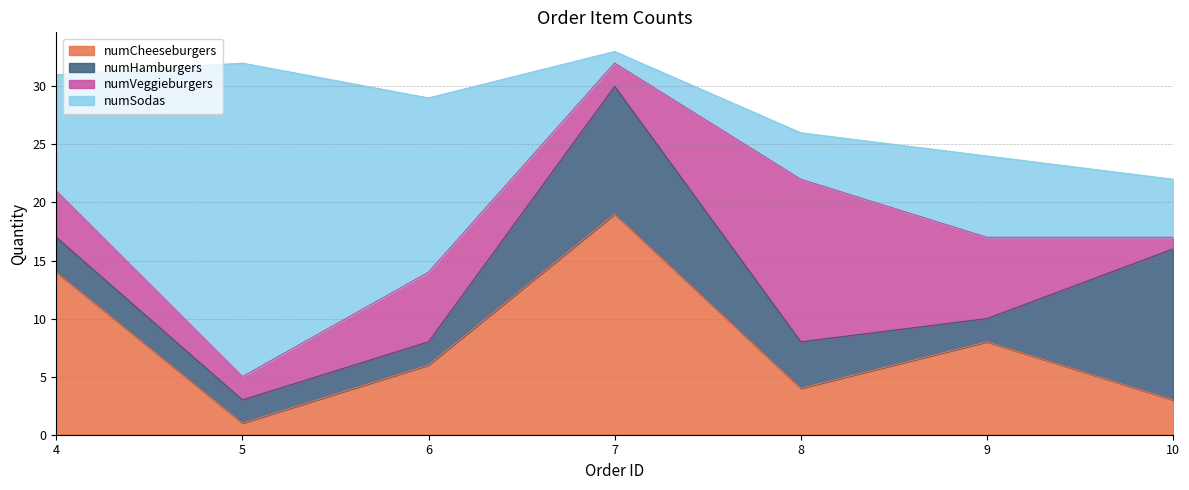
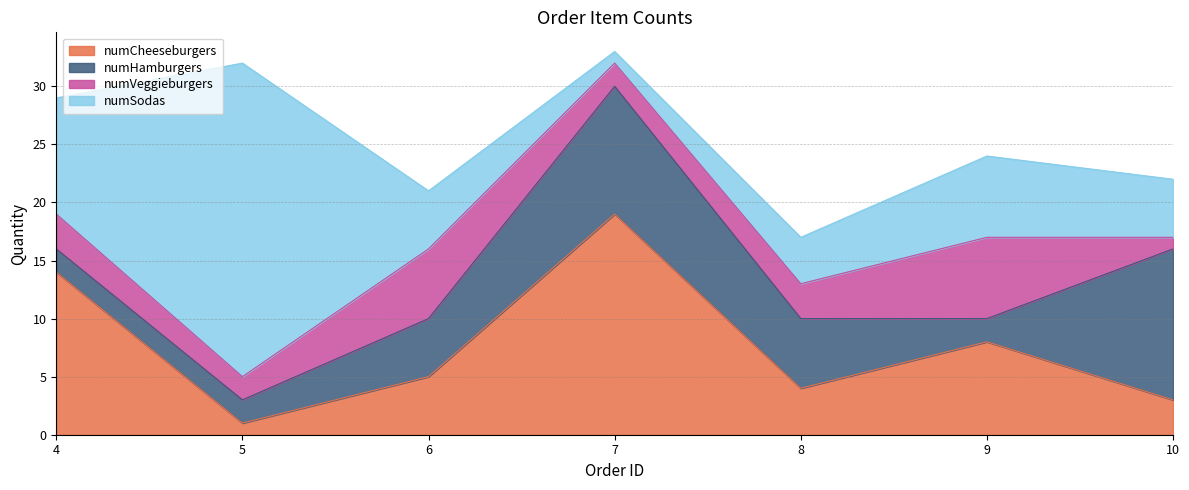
  {
    "numCheeseburgers": {
      "4": 14,
      "5": 1,
-     "6": 6,
+     "6": 5,
      "7": 19,
      "8": 4,
      "9": 8,
      "10": 3
    },
    "numHamburgers": {
-     "4": 3,
+     "4": 2,
      "5": 2,
-     "6": 2,
+     "6": 5,
      "7": 11,
-     "8": 4,
+     "8": 6,
      "9": 2,
      "10": 13
    },
    "numVeggieburgers": {
-     "4": 4,
+     "4": 3,
      "5": 2,
      "6": 6,
      "7": 2,
-     "8": 14,
+     "8": 3,
      "9": 7,
      "10": 1
    },
    "numSodas": {
      "4": 10,
      "5": 27,
-     "6": 15,
+     "6": 5,
      "7": 1,
      "8": 4,
      "9": 7,
      "10": 5
    }
  }
